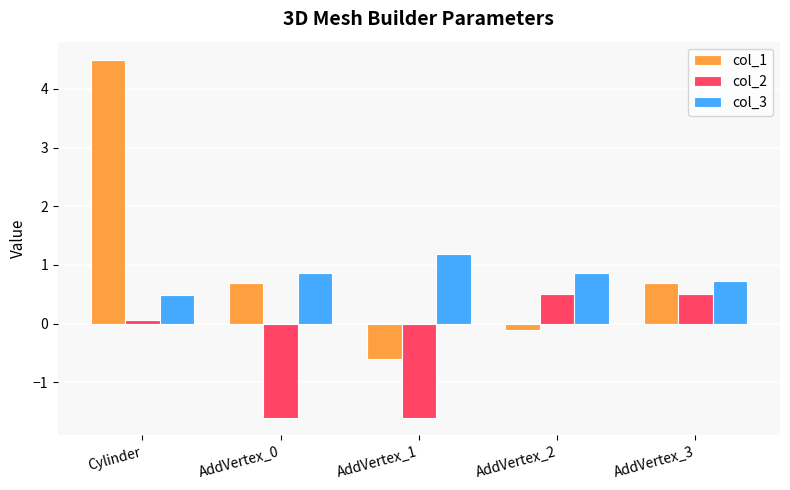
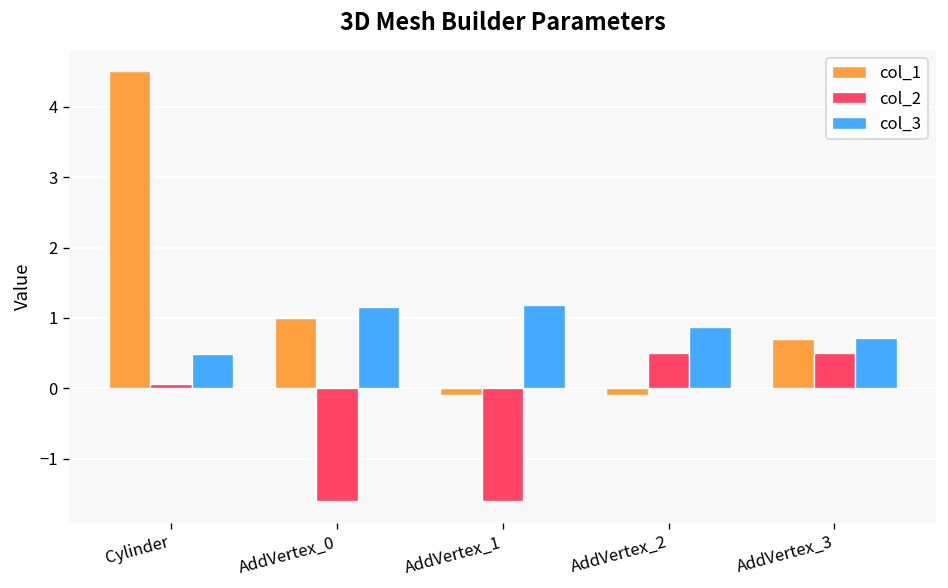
  {
    "col_1": {
      "Cylinder": 4.5,
-     "AddVertex_0": 0.7,
-     "AddVertex_1": -0.6,
+     "AddVertex_0": 1.0,
+     "AddVertex_1": -0.1,
      "AddVertex_2": -0.1,
      "AddVertex_3": 0.7
    },
    "col_2": {
      "Cylinder": 0.1,
      "AddVertex_0": -1.6,
      "AddVertex_1": -1.6,
      "AddVertex_2": 0.5,
      "AddVertex_3": 0.5
    },
    "col_3": {
      "Cylinder": 0.5,
-     "AddVertex_0": 0.9,
+     "AddVertex_0": 1.2,
      "AddVertex_1": 1.2,
      "AddVertex_2": 0.9,
      "AddVertex_3": 0.7
    }
  }
